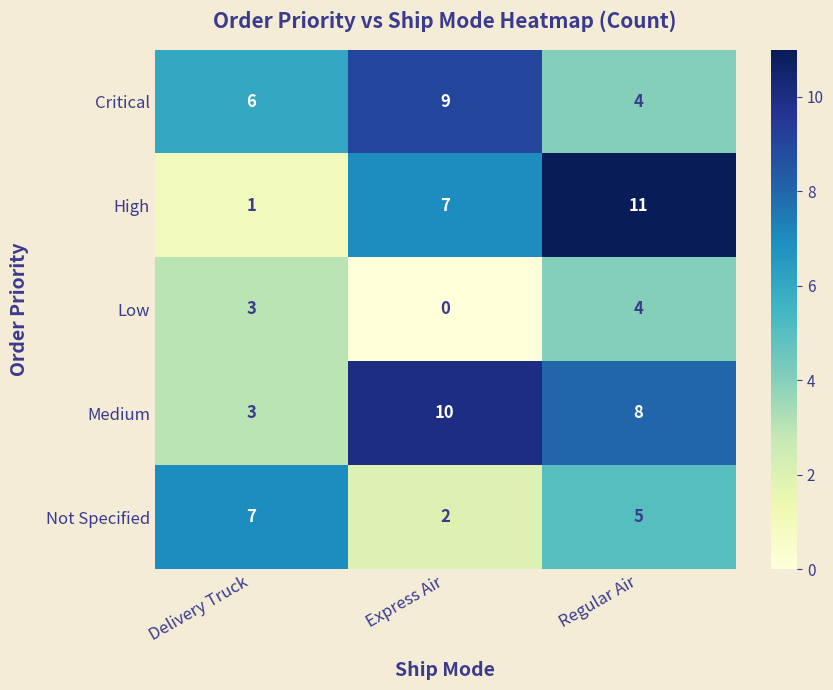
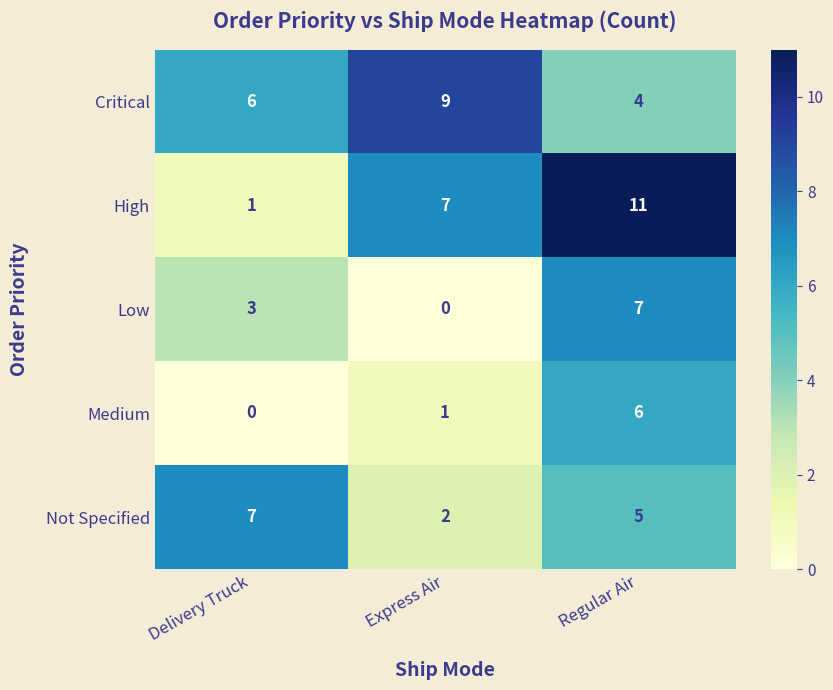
  {
    "Critical": {
      "Delivery Truck": 6,
      "Express Air": 9,
      "Regular Air": 4
    },
    "High": {
      "Delivery Truck": 1,
      "Express Air": 7,
      "Regular Air": 11
    },
    "Low": {
      "Delivery Truck": 3,
      "Express Air": 0,
-     "Regular Air": 4
+     "Regular Air": 7
    },
    "Medium": {
-     "Delivery Truck": 3,
-     "Express Air": 10,
-     "Regular Air": 8
+     "Delivery Truck": 0,
+     "Express Air": 1,
+     "Regular Air": 6
    },
    "Not Specified": {
      "Delivery Truck": 7,
      "Express Air": 2,
      "Regular Air": 5
    }
  }
